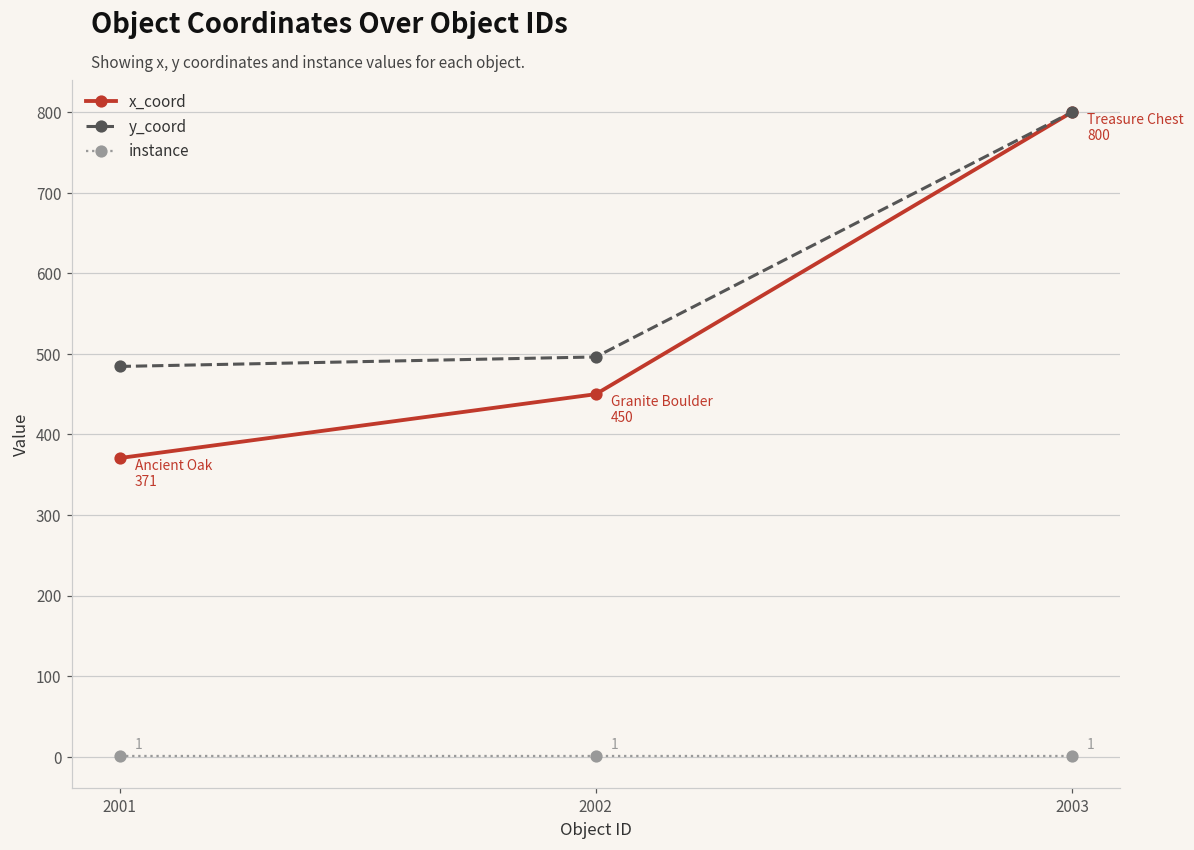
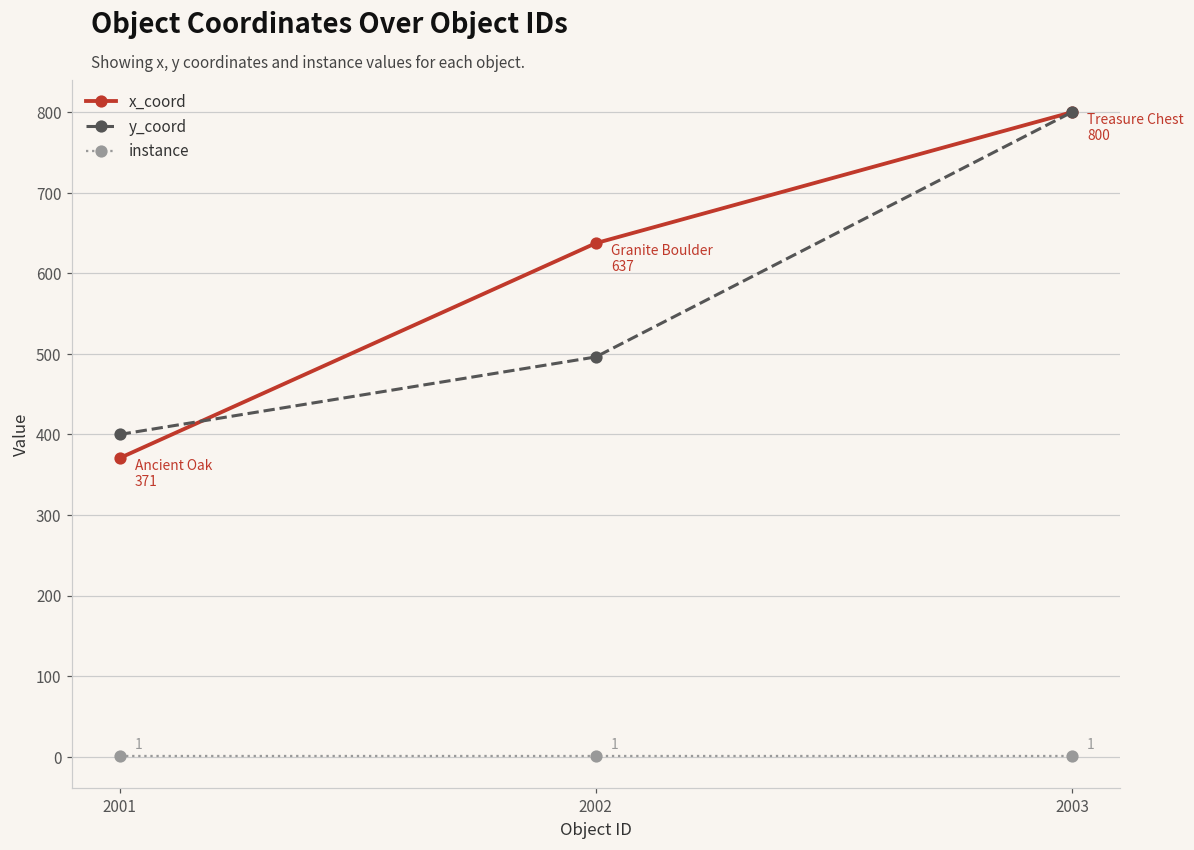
  {
    "x_coord": {
      "2001": 371,
-     "2002": 450
+     "2002": 637
    },
    "y_coord": {
-     "2001": 480,
+     "2001": 400,
      "2002": 500
    },
    "instance": {
      "2001": 1,
      "2002": 1,
      "2003": 1
    }
  }
